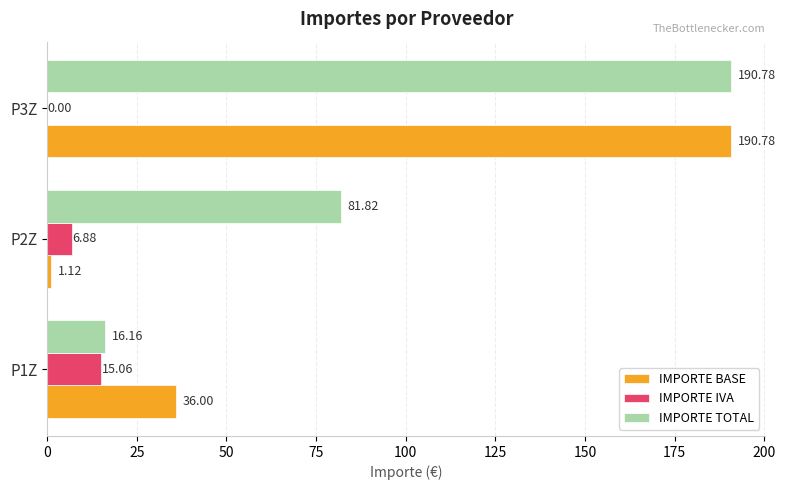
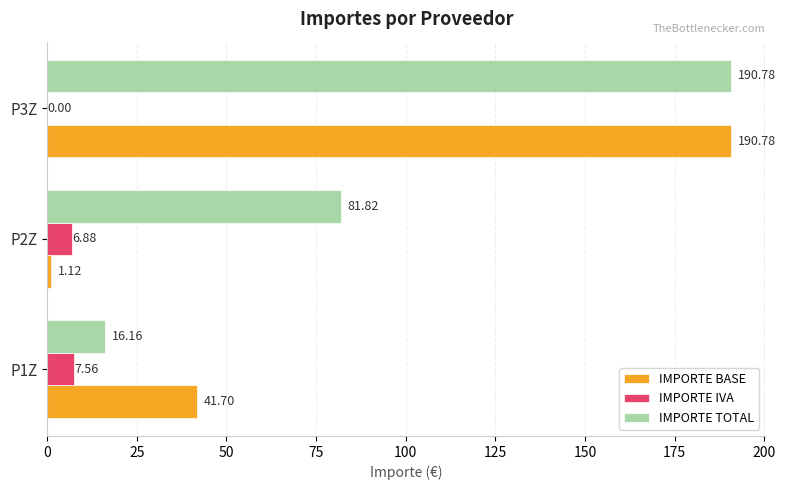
  {
    "IMPORTE BASE": {
      "P3Z": 190.78,
      "P2Z": 1.12,
-     "P1Z": 36.00
+     "P1Z": 41.70
    },
    "IMPORTE IVA": {
      "P3Z": 0.00,
      "P2Z": 6.88,
-     "P1Z": 15.06
+     "P1Z": 7.56
    },
    "IMPORTE TOTAL": {
      "P3Z": 190.78,
      "P2Z": 81.82,
      "P1Z": 16.16
    }
  }
